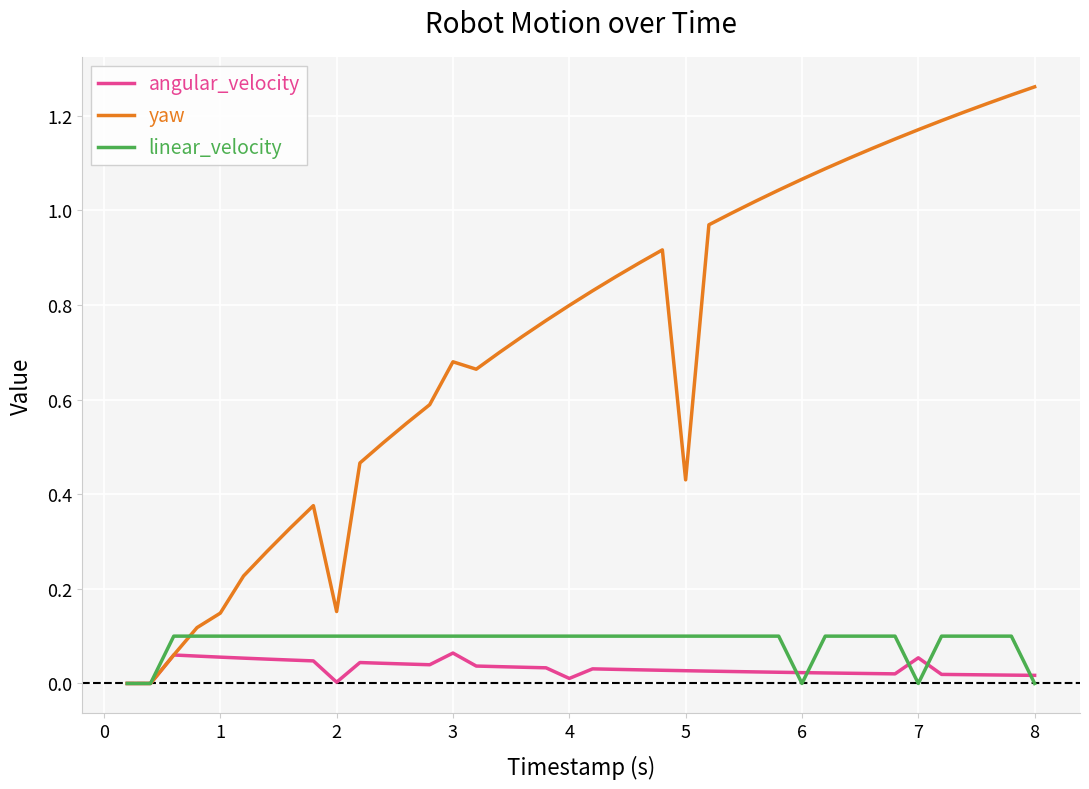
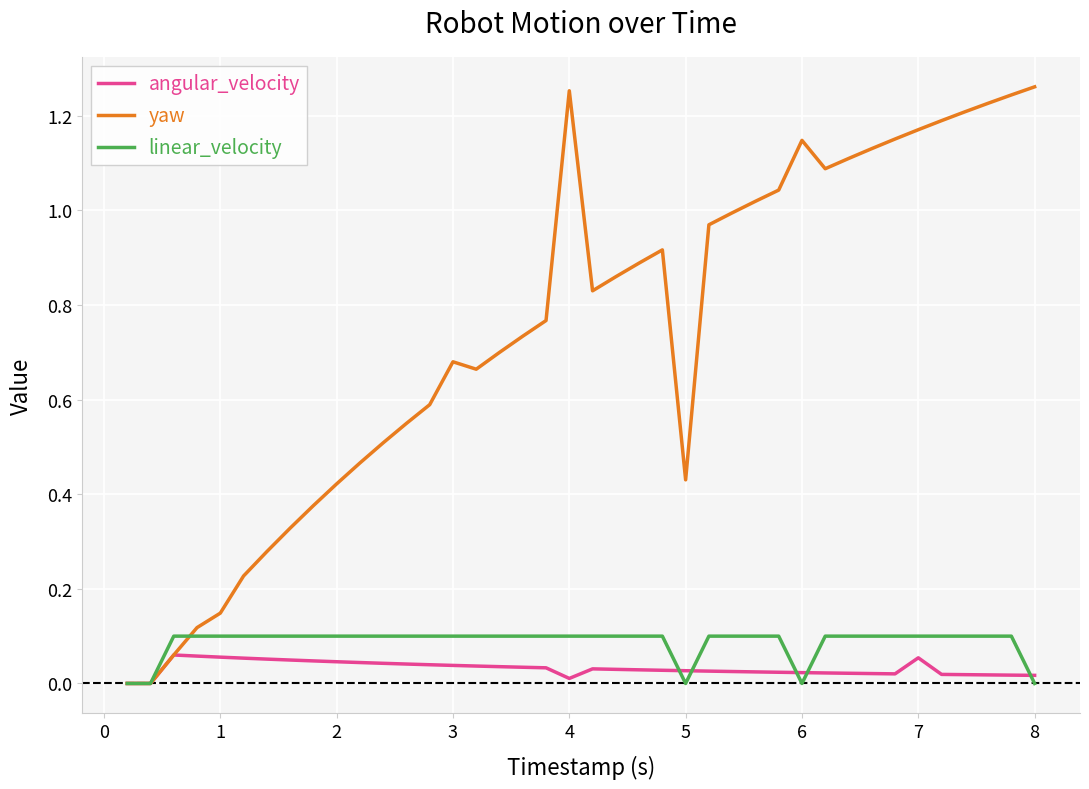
  {
    "angular_velocity": {
      "1": 0.06,
-     "2": 0.00,
-     "3": 0.06,
+     "2": 0.05,
+     "3": 0.04,
      "4": 0.01,
      "5": 0.03,
      "6": 0.02,
      "7": 0.05,
      "8": 0.02
    },
    "yaw": {
      "1": 0.15,
-     "2": 0.15,
+     "2": 0.42,
      "3": 0.68,
-     "4": 0.80,
+     "4": 1.25,
      "5": 0.43,
-     "6": 1.07,
+     "6": 1.15,
      "7": 1.17,
      "8": 1.26
    },
    "linear_velocity": {
      "1": 0.1,
      "2": 0.1,
      "3": 0.1,
      "4": 0.1,
-     "5": 0.1,
+     "5": 0.0,
      "6": 0.0,
-     "7": 0.0,
+     "7": 0.1,
      "8": 0.0
    }
  }
